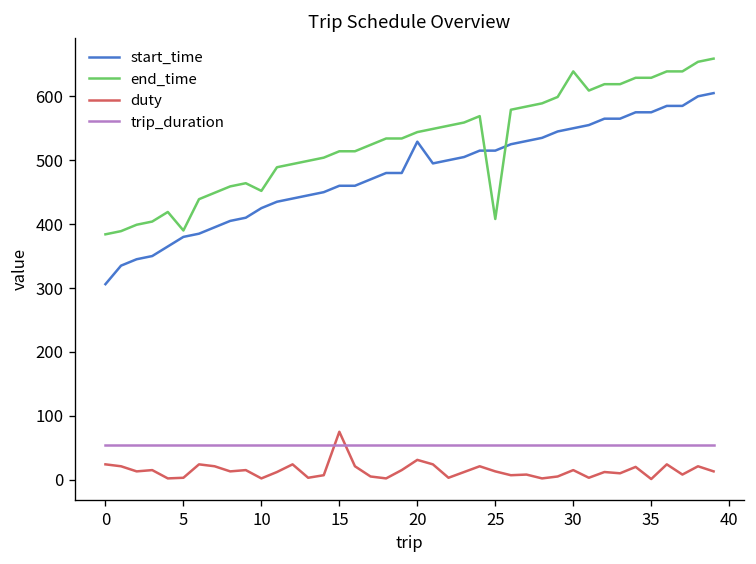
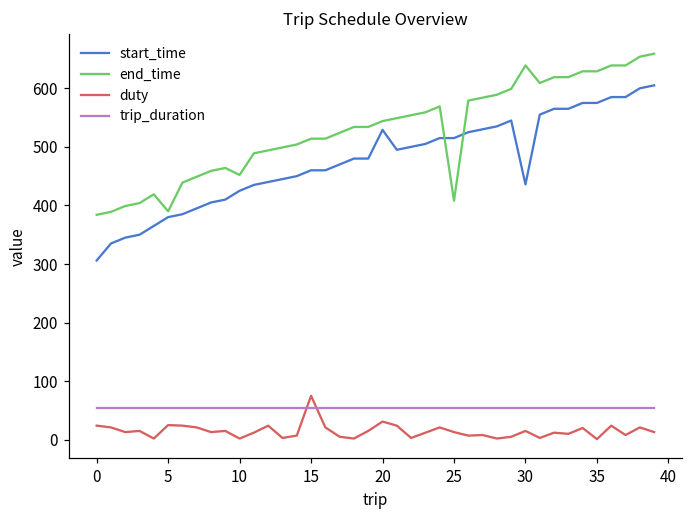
  {
    "start_time": {
      "0": 310,
      "5": 380,
      "10": 430,
      "15": 460,
      "20": 530,
      "25": 520,
-     "30": 550,
+     "30": 440,
      "35": 580
    },
    "end_time": {
      "0": 380,
      "5": 390,
      "10": 450,
      "15": 510,
      "20": 540,
      "25": 410,
      "30": 640,
      "35": 630
    },
    "duty": {
      "0": 20,
-     "5": 0,
+     "5": 30,
      "10": 0,
      "15": 80,
      "20": 30,
      "25": 10,
      "30": 20,
      "35": 0
    },
    "trip_duration": {
      "0": 50,
      "5": 50,
      "10": 50,
      "15": 50,
      "20": 50,
      "25": 50,
      "30": 50,
      "35": 50
    }
  }
